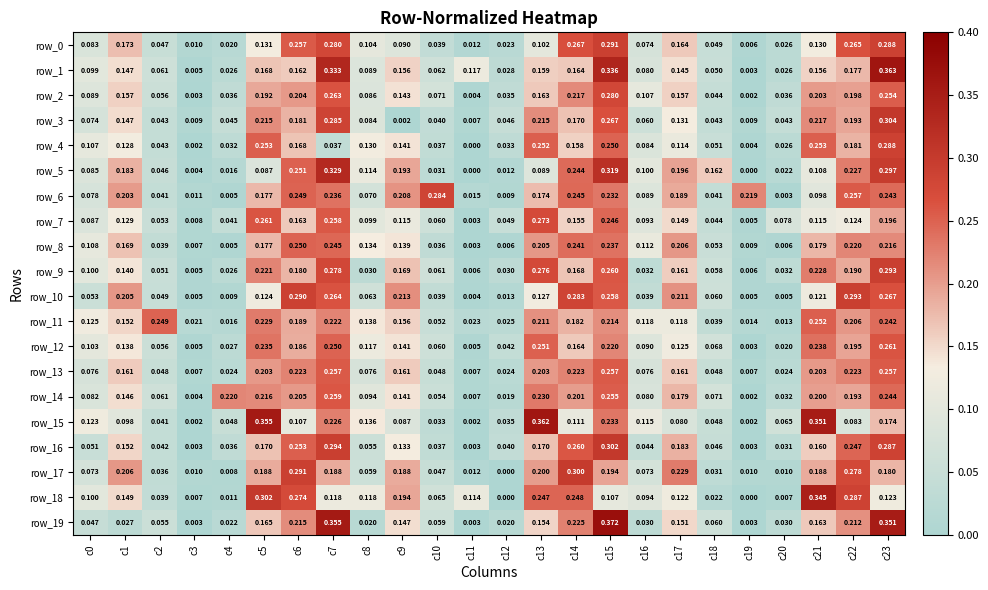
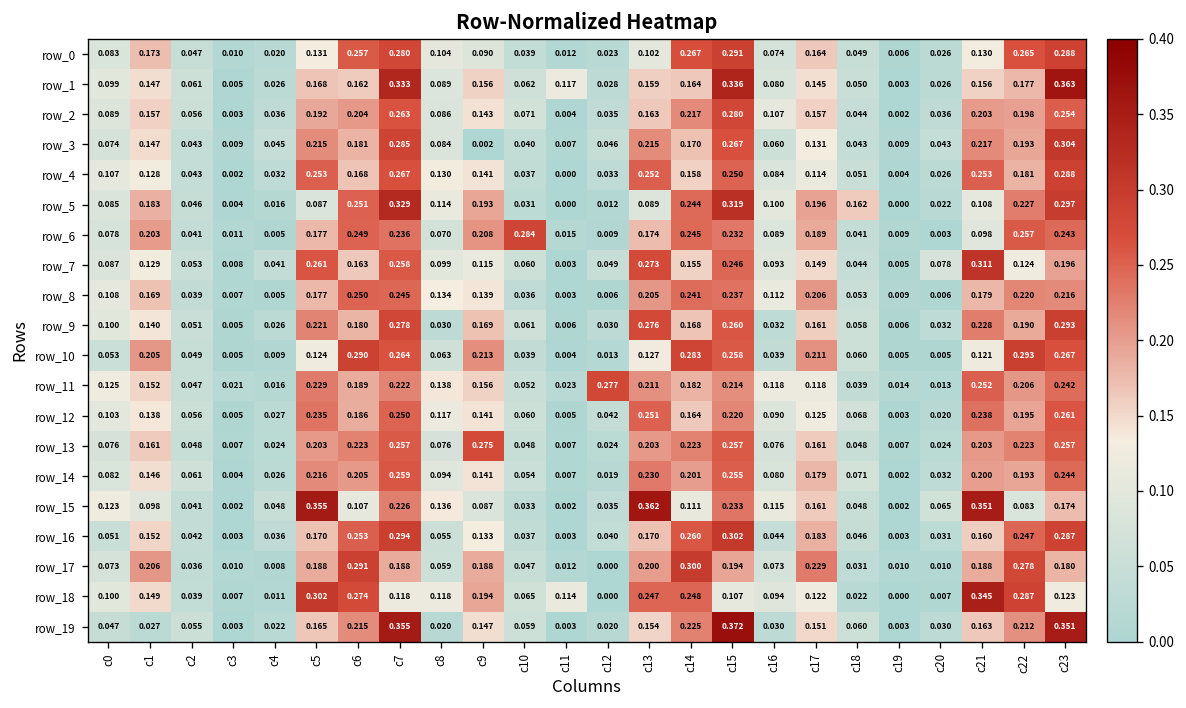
  {
    "row_4": {
      "c0": 0.107,
      "c1": 0.128,
      "c2": 0.043,
      "c3": 0.002,
      "c4": 0.032,
      "c5": 0.253,
      "c6": 0.168,
-     "c7": 0.037,
+     "c7": 0.267,
      "c8": 0.130,
      "c9": 0.141,
      "c10": 0.037,
      "c11": 0.000,
      "c12": 0.033,
      "c13": 0.252,
      "c14": 0.158,
      "c15": 0.250,
      "c16": 0.084,
      "c17": 0.114,
      "c18": 0.051,
      "c19": 0.004,
      "c20": 0.026,
      "c21": 0.253,
      "c22": 0.181,
      "c23": 0.288
    },
    "row_6": {
      "c0": 0.078,
      "c1": 0.203,
      "c2": 0.041,
      "c3": 0.011,
      "c4": 0.005,
      "c5": 0.177,
      "c6": 0.249,
      "c7": 0.236,
      "c8": 0.070,
      "c9": 0.208,
      "c10": 0.284,
      "c11": 0.015,
      "c12": 0.009,
      "c13": 0.174,
      "c14": 0.245,
      "c15": 0.232,
      "c16": 0.089,
      "c17": 0.189,
      "c18": 0.041,
-     "c19": 0.219,
+     "c19": 0.009,
      "c20": 0.003,
      "c21": 0.098,
      "c22": 0.257,
      "c23": 0.243
    },
    "row_7": {
      "c0": 0.087,
      "c1": 0.129,
      "c2": 0.053,
      "c3": 0.008,
      "c4": 0.041,
      "c5": 0.261,
      "c6": 0.163,
      "c7": 0.258,
      "c8": 0.099,
      "c9": 0.115,
      "c10": 0.060,
      "c11": 0.003,
      "c12": 0.049,
      "c13": 0.273,
      "c14": 0.155,
      "c15": 0.246,
      "c16": 0.093,
      "c17": 0.149,
      "c18": 0.044,
      "c19": 0.005,
      "c20": 0.078,
-     "c21": 0.115,
+     "c21": 0.311,
      "c22": 0.124,
      "c23": 0.196
    },
    "row_11": {
      "c0": 0.125,
      "c1": 0.152,
-     "c2": 0.249,
+     "c2": 0.047,
      "c3": 0.021,
      "c4": 0.016,
      "c5": 0.229,
      "c6": 0.189,
      "c7": 0.222,
      "c8": 0.138,
      "c9": 0.156,
      "c10": 0.052,
      "c11": 0.023,
-     "c12": 0.025,
+     "c12": 0.277,
      "c13": 0.211,
      "c14": 0.182,
      "c15": 0.214,
      "c16": 0.118,
      "c17": 0.118,
      "c18": 0.039,
      "c19": 0.014,
      "c20": 0.013,
      "c21": 0.252,
      "c22": 0.206,
      "c23": 0.242
    },
    "row_13": {
      "c0": 0.076,
      "c1": 0.161,
      "c2": 0.048,
      "c3": 0.007,
      "c4": 0.024,
      "c5": 0.203,
      "c6": 0.223,
      "c7": 0.257,
      "c8": 0.076,
-     "c9": 0.161,
+     "c9": 0.275,
      "c10": 0.048,
      "c11": 0.007,
      "c12": 0.024,
      "c13": 0.203,
      "c14": 0.223,
      "c15": 0.257,
      "c16": 0.076,
      "c17": 0.161,
      "c18": 0.048,
      "c19": 0.007,
      "c20": 0.024,
      "c21": 0.203,
      "c22": 0.223,
      "c23": 0.257
    },
    "row_14": {
      "c0": 0.082,
      "c1": 0.146,
      "c2": 0.061,
      "c3": 0.004,
-     "c4": 0.220,
+     "c4": 0.026,
      "c5": 0.216,
      "c6": 0.205,
      "c7": 0.259,
      "c8": 0.094,
      "c9": 0.141,
      "c10": 0.054,
      "c11": 0.007,
      "c12": 0.019,
      "c13": 0.230,
      "c14": 0.201,
      "c15": 0.255,
      "c16": 0.080,
      "c17": 0.179,
      "c18": 0.071,
      "c19": 0.002,
      "c20": 0.032,
      "c21": 0.200,
      "c22": 0.193,
      "c23": 0.244
    },
    "row_15": {
      "c0": 0.123,
      "c1": 0.098,
      "c2": 0.041,
      "c3": 0.002,
      "c4": 0.048,
      "c5": 0.355,
      "c6": 0.107,
      "c7": 0.226,
      "c8": 0.136,
      "c9": 0.087,
      "c10": 0.033,
      "c11": 0.002,
      "c12": 0.035,
      "c13": 0.362,
      "c14": 0.111,
      "c15": 0.233,
      "c16": 0.115,
-     "c17": 0.080,
+     "c17": 0.161,
      "c18": 0.048,
      "c19": 0.002,
      "c20": 0.065,
      "c21": 0.351,
      "c22": 0.083,
      "c23": 0.174
    }
  }
